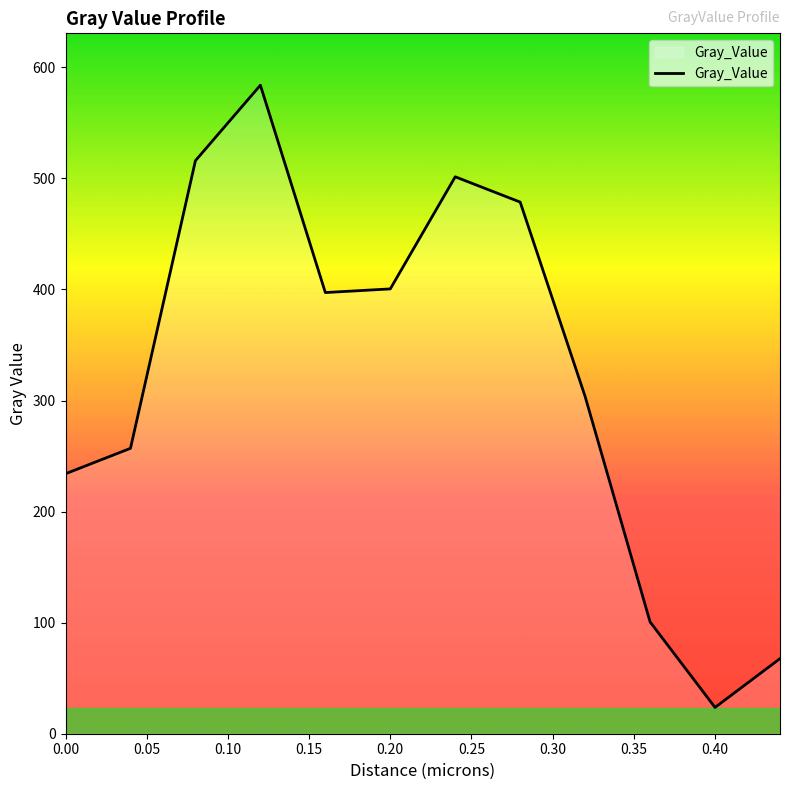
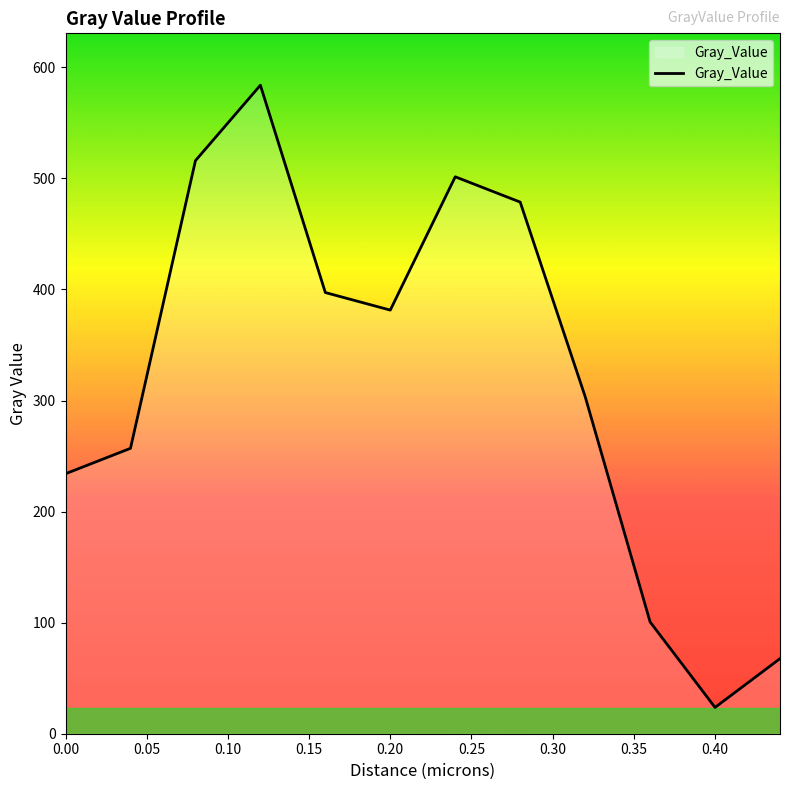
  {
    "0.00": 234,
-   "0.20": 400,
+   "0.20": 381,
    "0.40": 24
  }
